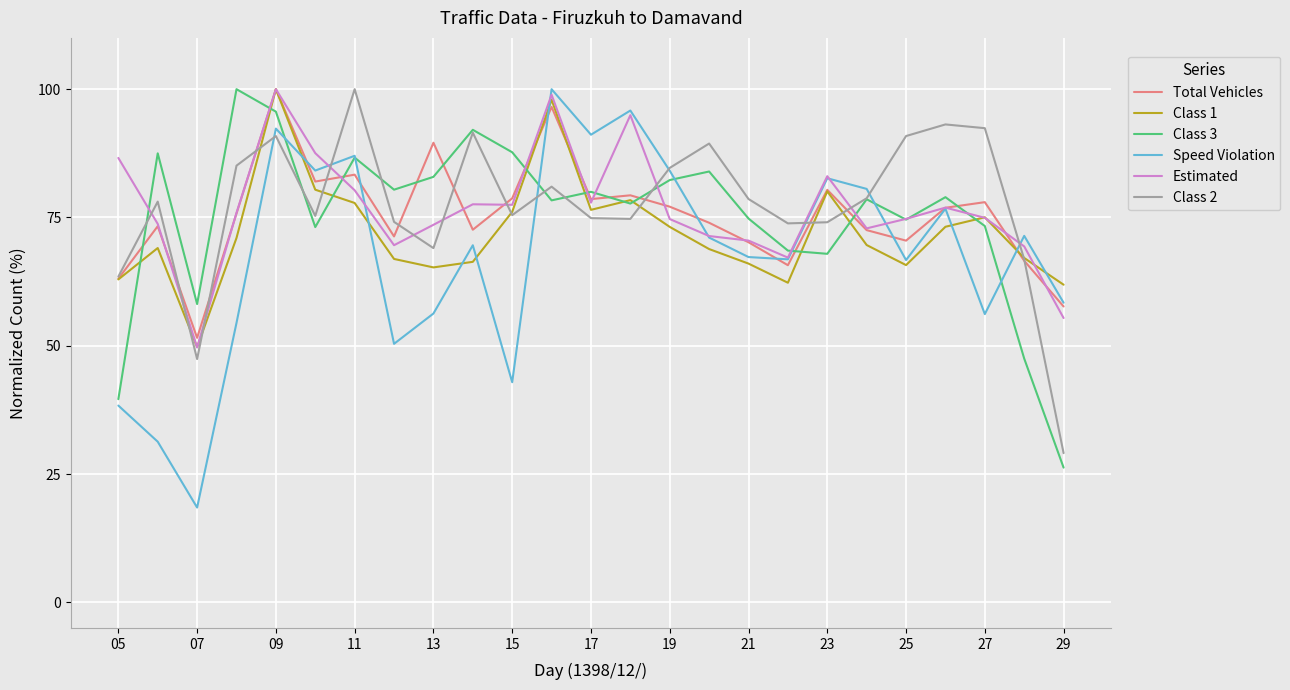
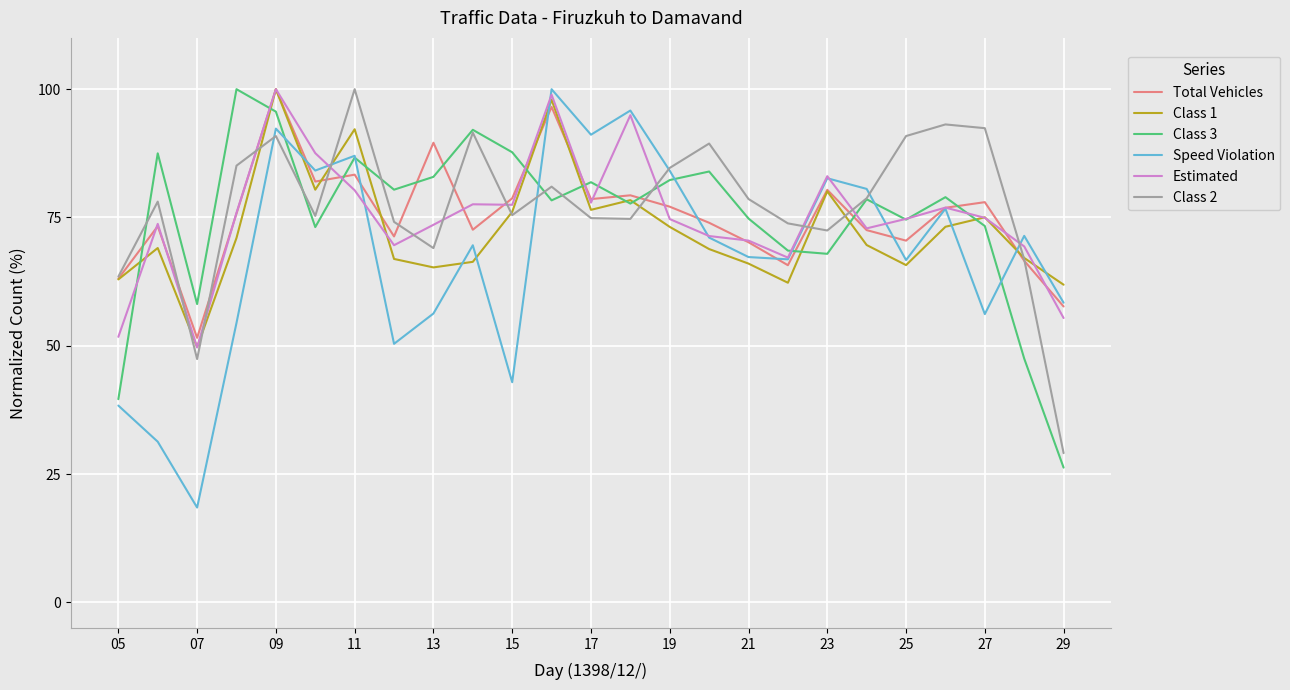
  {
    "Total Vehicles": {
      "07": 52,
      "11": 83,
      "13": 90,
      "15": 79,
      "17": 79,
      "19": 77,
      "25": 70,
      "27": 78,
      "29": 58
    },
    "Class 1": {
-     "11": 78,
+     "11": 92,
      "13": 65,
      "15": 76,
      "17": 76,
      "19": 73,
      "21": 66,
      "25": 66,
      "29": 62
    },
    "Class 3": {
      "05": 40,
      "07": 58,
      "09": 96,
      "13": 83,
      "15": 88,
-     "17": 80,
+     "17": 82,
      "19": 82,
      "21": 75,
      "23": 68,
      "27": 73,
      "29": 26
    },
    "Speed Violation": {
      "05": 38,
      "07": 18,
      "09": 92,
      "13": 56,
      "15": 43,
      "17": 91,
      "19": 84,
      "21": 67,
      "25": 67,
      "27": 56,
      "29": 58
    },
    "Estimated": {
-     "05": 87,
+     "05": 52,
      "11": 80,
      "13": 74,
      "15": 77,
      "17": 78,
      "19": 75,
      "29": 55
    },
    "Class 2": {
      "07": 47,
      "09": 91,
      "11": 100,
      "13": 69,
      "15": 75,
      "17": 75,
      "19": 85,
      "21": 79,
-     "23": 74,
+     "23": 72,
      "25": 91,
      "27": 92,
      "29": 29
    }
  }
